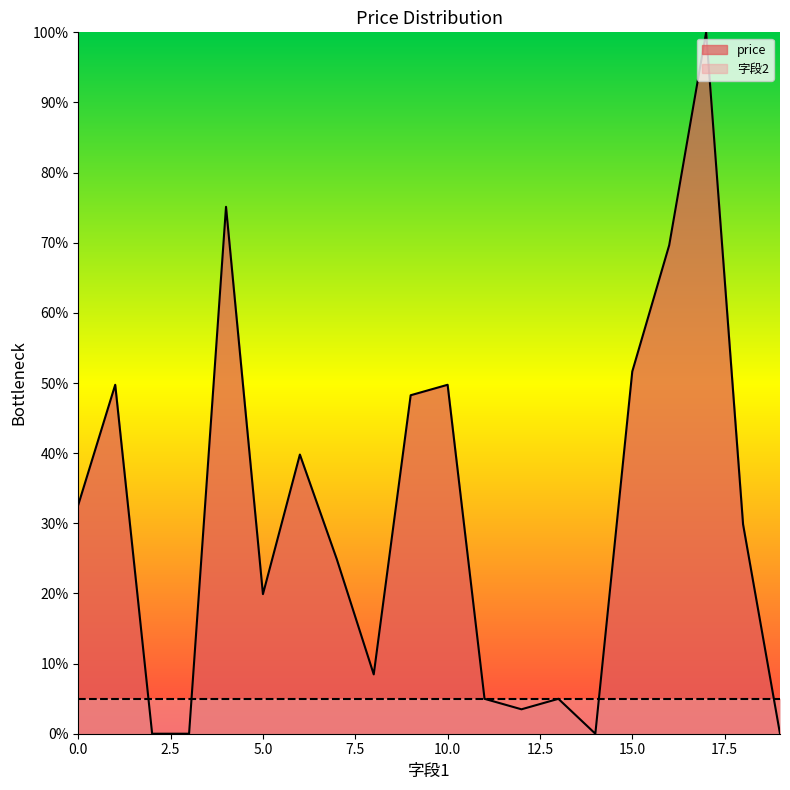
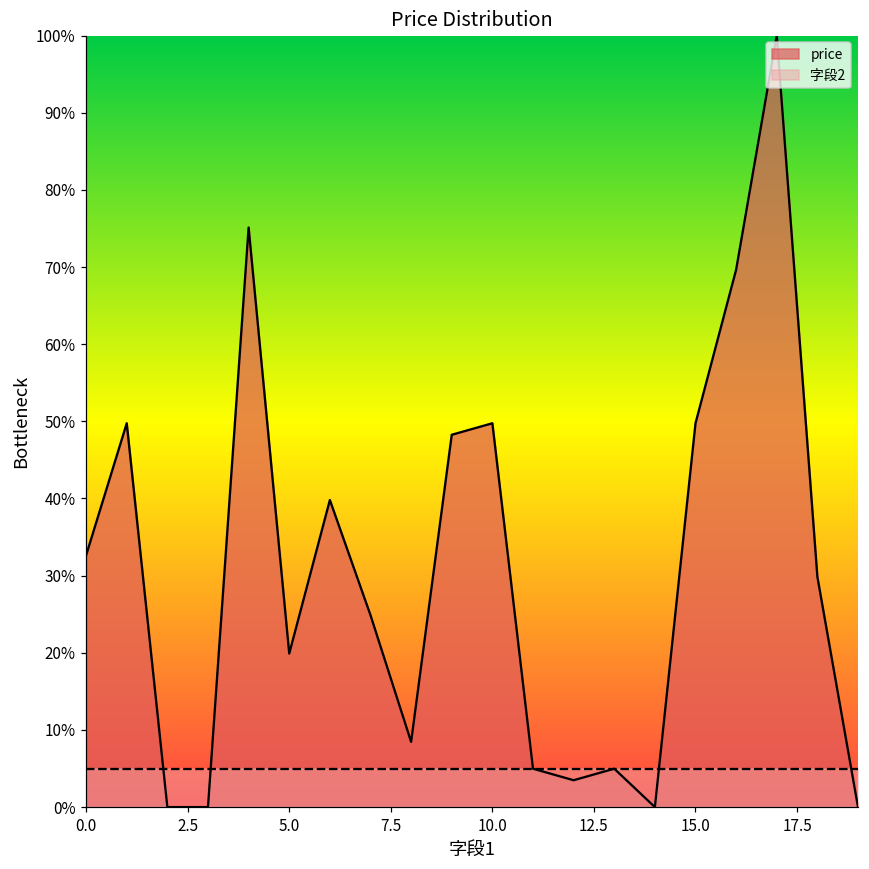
  {
    "price": {
      "0.0": "33%",
      "5.0": "20%",
      "10.0": "50%",
-     "15.0": "52%"
+     "15.0": "50%"
    },
    "字段2": {
      "0.0": "5%",
      "5.0": "5%",
      "10.0": "5%",
      "15.0": "5%"
    }
  }
